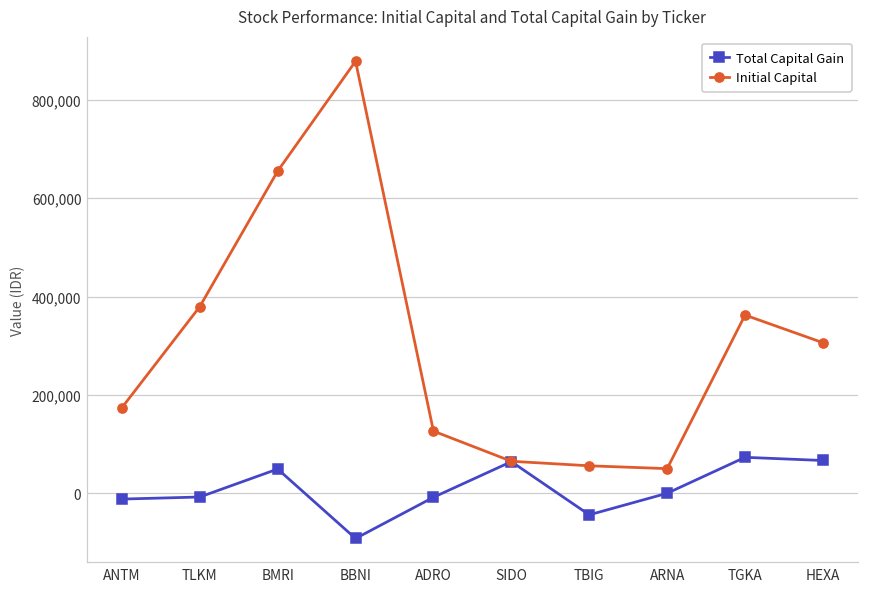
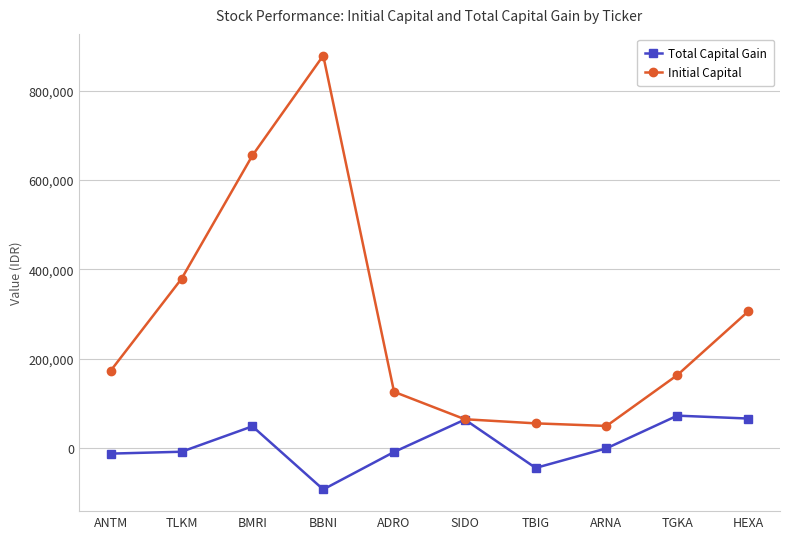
  {
    "Total Capital Gain": {
      "ANTM": "-10,000",
      "TLKM": "-10,000",
      "BMRI": "50,000",
      "BBNI": "-90,000",
      "ADRO": "-10,000",
      "TBIG": "-40,000",
      "ARNA": "0",
      "TGKA": "70,000",
      "HEXA": "70,000"
    },
    "Initial Capital": {
      "ANTM": "170,000",
      "TLKM": "380,000",
      "BMRI": "650,000",
      "BBNI": "880,000",
      "ADRO": "130,000",
      "TBIG": "60,000",
      "ARNA": "50,000",
-     "TGKA": "360,000",
+     "TGKA": "160,000",
      "HEXA": "310,000"
    }
  }
